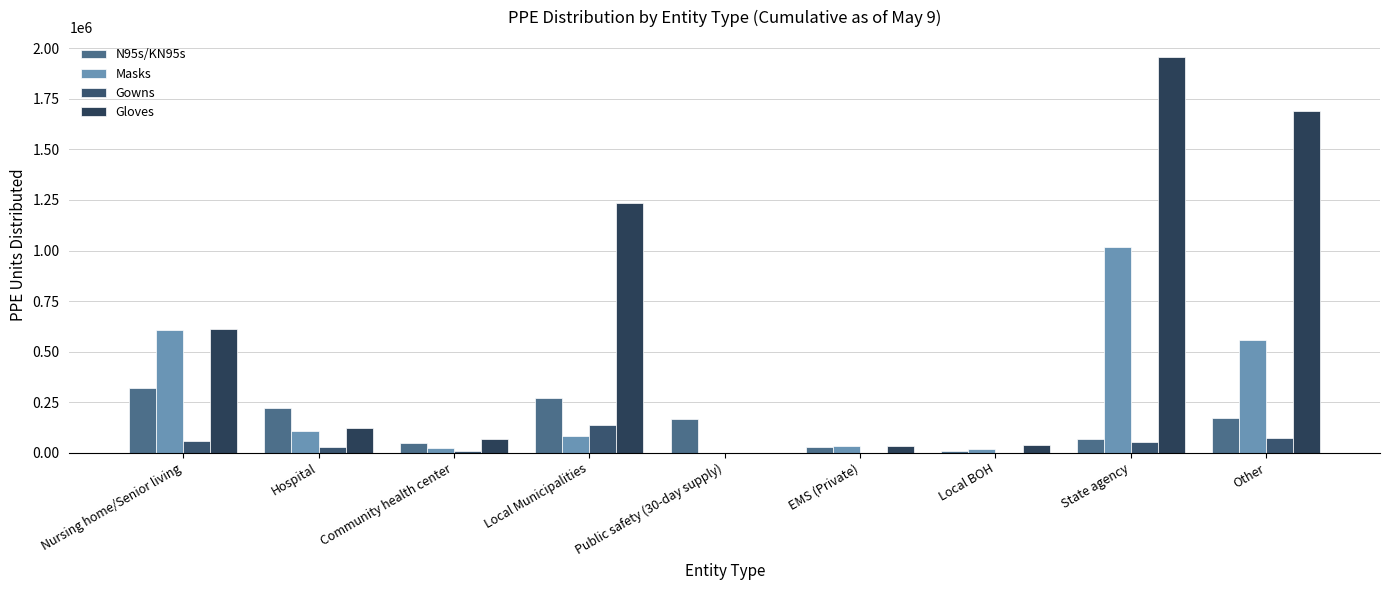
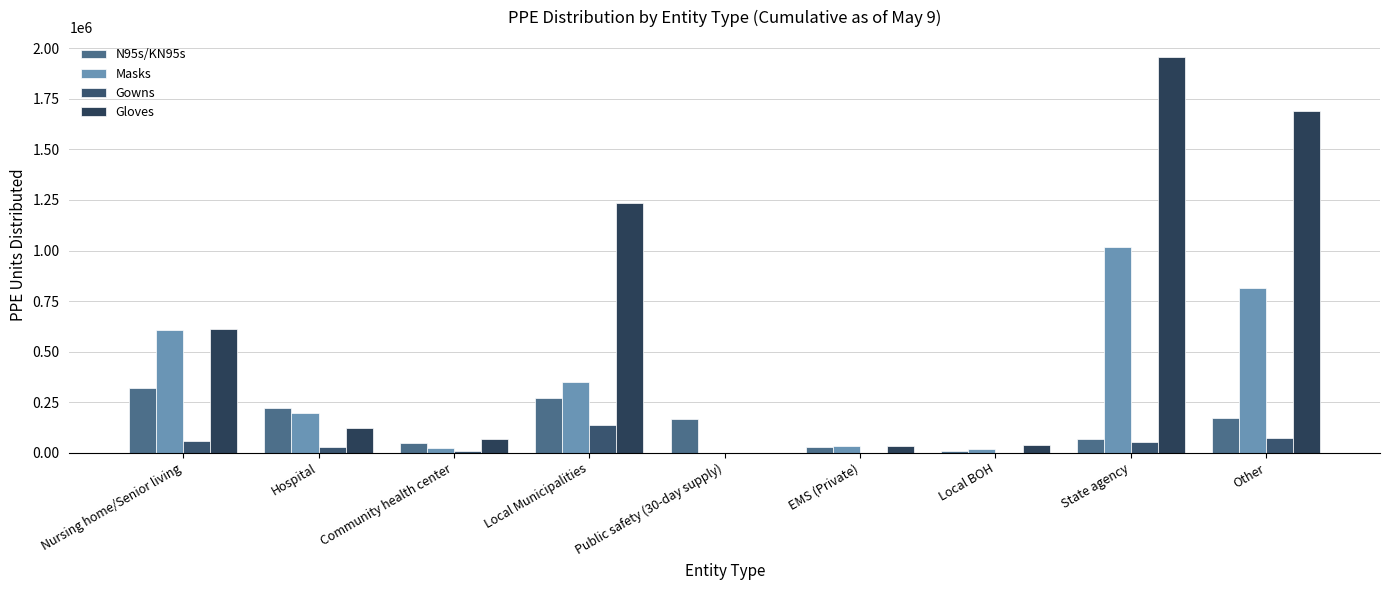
  {
    "Masks": {
      "Nursing home/Senior living": 610000,
-     "Hospital": 110000,
+     "Hospital": 200000,
      "Community health center": 30000,
-     "Local Municipalities": 90000,
+     "Local Municipalities": 350000,
      "Public safety (30-day supply)": 0,
      "EMS (Private)": 30000,
      "Local BOH": 20000,
      "State agency": 1020000,
-     "Other": 560000
+     "Other": 810000
    }
  }
